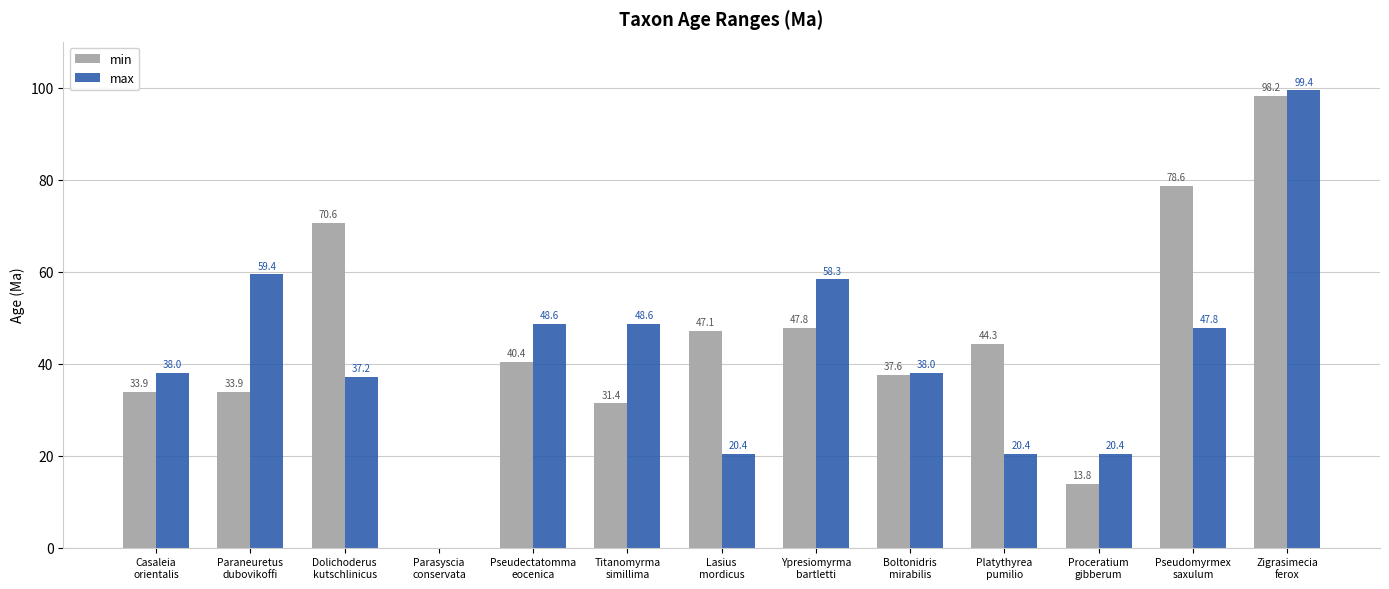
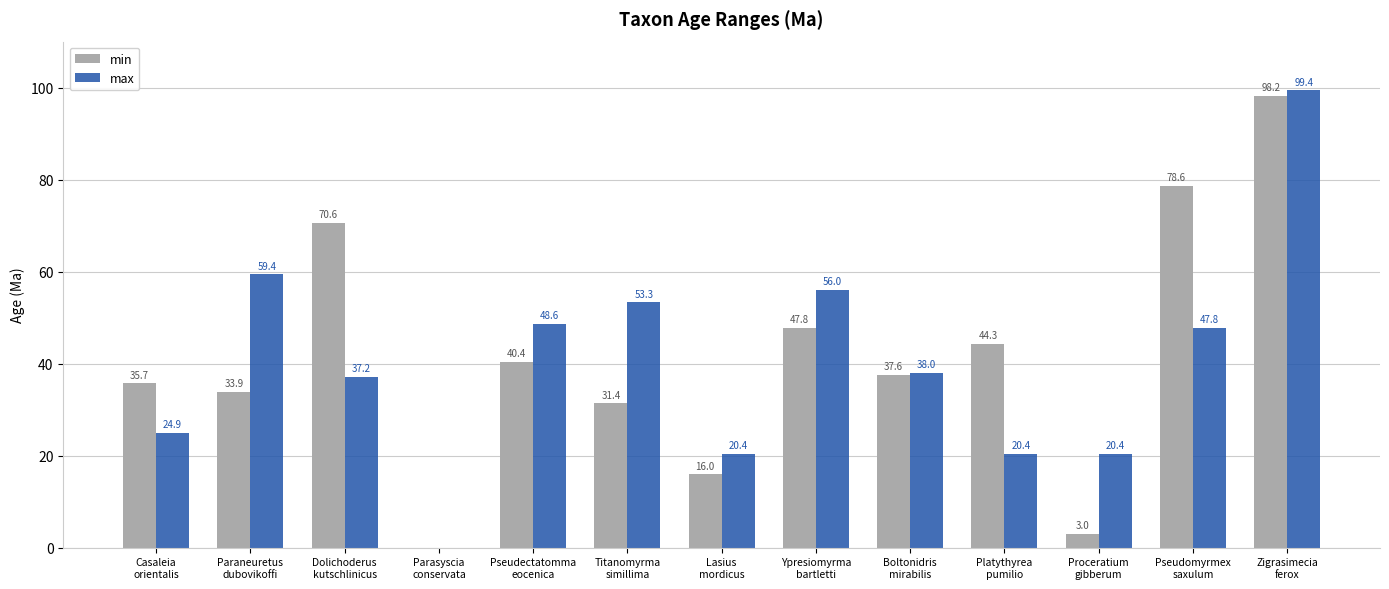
  {
    "min": {
-     "Casaleia orientalis": 33.9,
+     "Casaleia orientalis": 35.7,
      "Paraneuretus dubovikoffi": 33.9,
      "Dolichoderus kutschlinicus": 70.6,
      "Pseudectatomma eocenica": 40.4,
      "Titanomyrma simillima": 31.4,
-     "Lasius mordicus": 47.1,
+     "Lasius mordicus": 16.0,
      "Ypresiomyrma bartletti": 47.8,
      "Boltonidris mirabilis": 37.6,
      "Platythyrea pumilio": 44.3,
-     "Proceratium gibberum": 13.8,
+     "Proceratium gibberum": 3.0,
      "Pseudomyrmex saxulum": 78.6,
      "Zigrasimecia ferox": 98.2
    },
    "max": {
-     "Casaleia orientalis": 38.0,
+     "Casaleia orientalis": 24.9,
      "Paraneuretus dubovikoffi": 59.4,
      "Dolichoderus kutschlinicus": 37.2,
      "Pseudectatomma eocenica": 48.6,
-     "Titanomyrma simillima": 48.6,
+     "Titanomyrma simillima": 53.3,
      "Lasius mordicus": 20.4,
-     "Ypresiomyrma bartletti": 58.3,
+     "Ypresiomyrma bartletti": 56.0,
      "Boltonidris mirabilis": 38.0,
      "Platythyrea pumilio": 20.4,
      "Proceratium gibberum": 20.4,
      "Pseudomyrmex saxulum": 47.8,
      "Zigrasimecia ferox": 99.4
    }
  }
